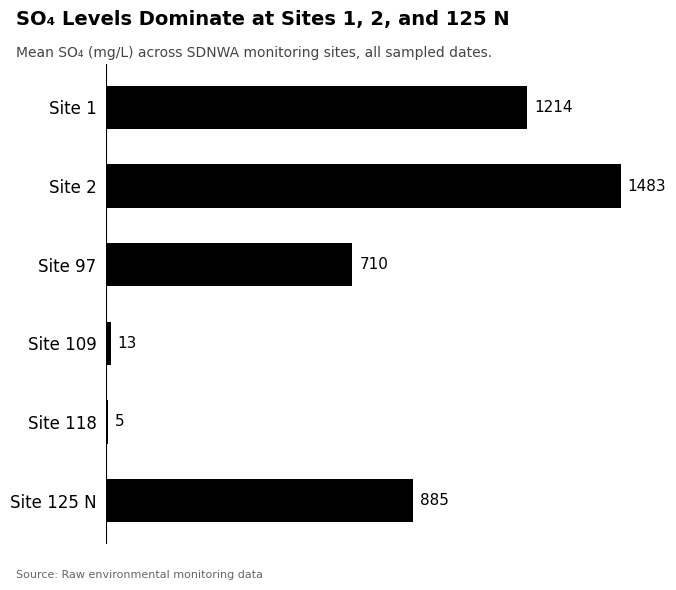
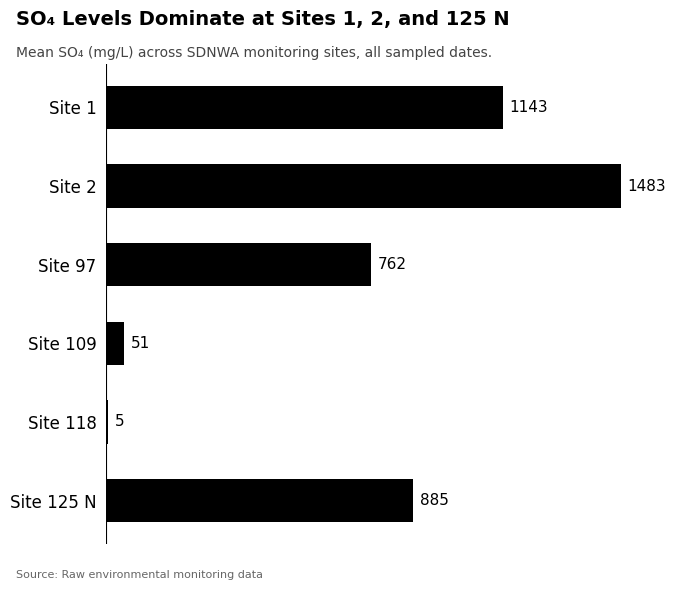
  {
-   "Site 1": 1214,
-   "Site 97": 710,
-   "Site 109": 13
+   "Site 1": 1143,
+   "Site 97": 762,
+   "Site 109": 51
  }
